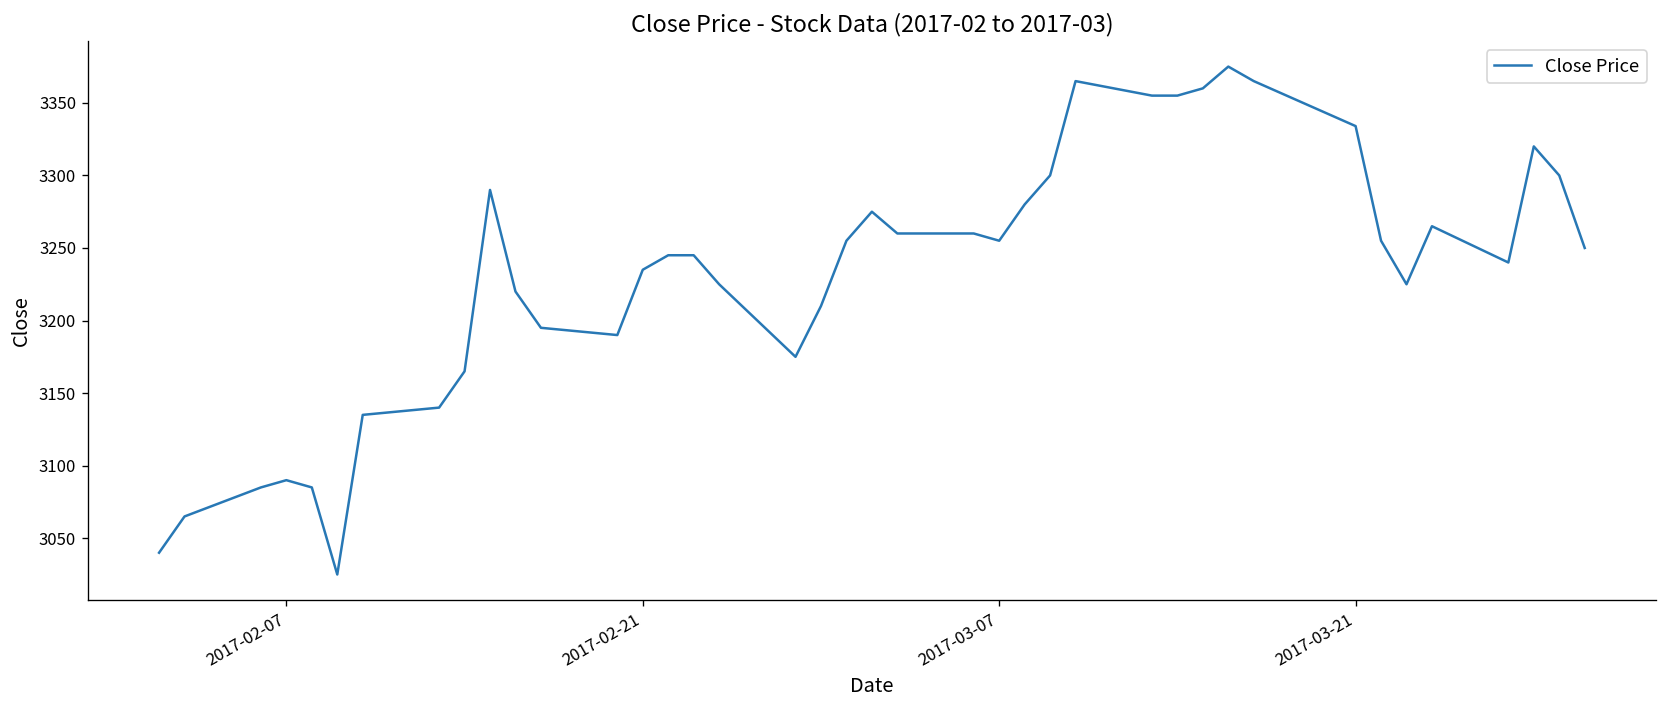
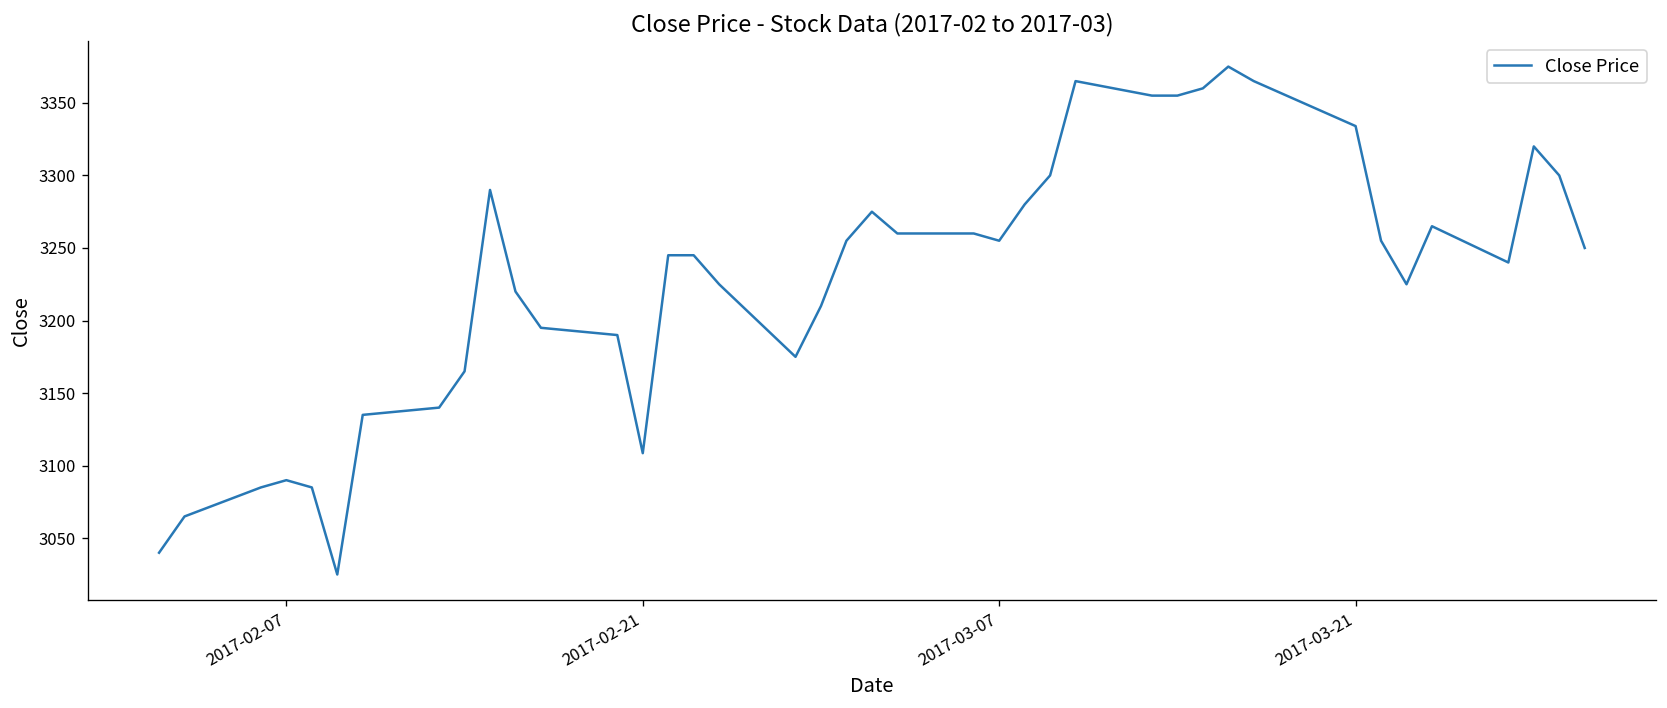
  {
    "2017-02-07": 3090,
-   "2017-02-21": 3235,
+   "2017-02-21": 3109,
    "2017-03-07": 3255,
    "2017-03-21": 3334
  }
